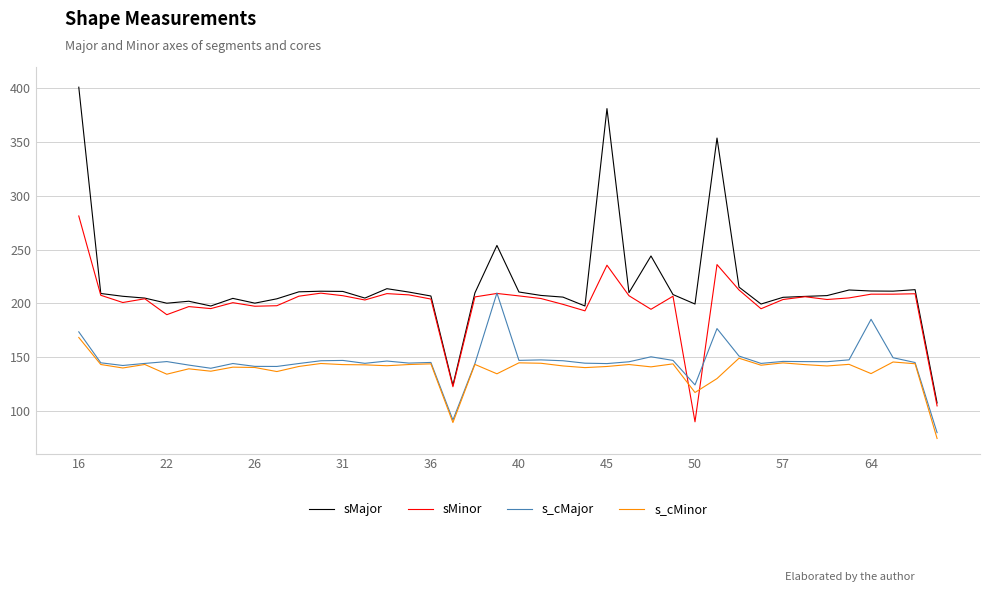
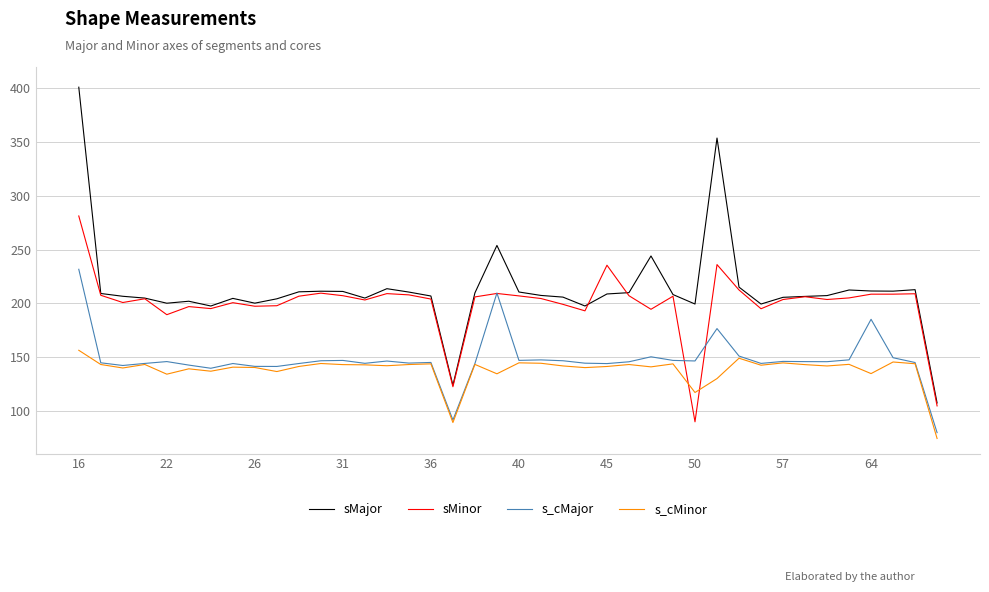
  {
    "sMajor": {
      "16": 401,
      "36": 207,
      "40": 210,
-     "45": 381,
+     "45": 209,
      "50": 199,
      "64": 211
    },
    "sMinor": {
      "16": 281,
      "36": 204,
      "40": 207,
      "45": 235,
      "50": 90,
      "64": 208
    },
    "s_cMajor": {
-     "16": 173,
+     "16": 232,
      "45": 144,
-     "50": 124,
+     "50": 146,
      "64": 185
    },
    "s_cMinor": {
-     "16": 168,
+     "16": 156,
      "45": 141,
      "50": 117,
      "64": 134
    }
  }
